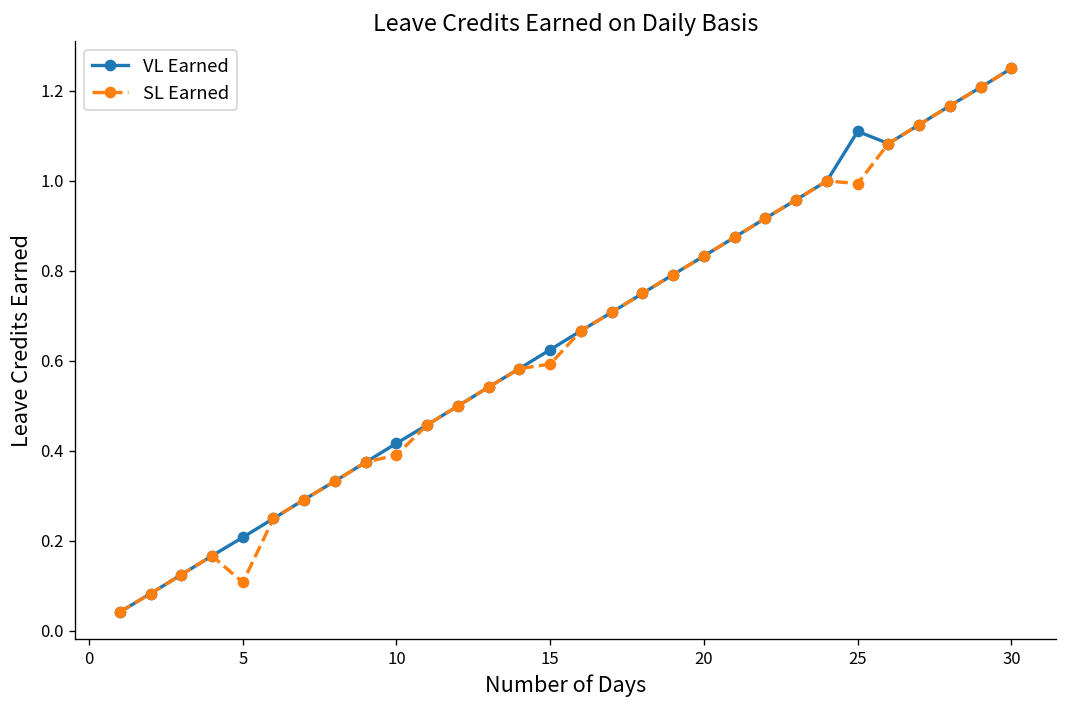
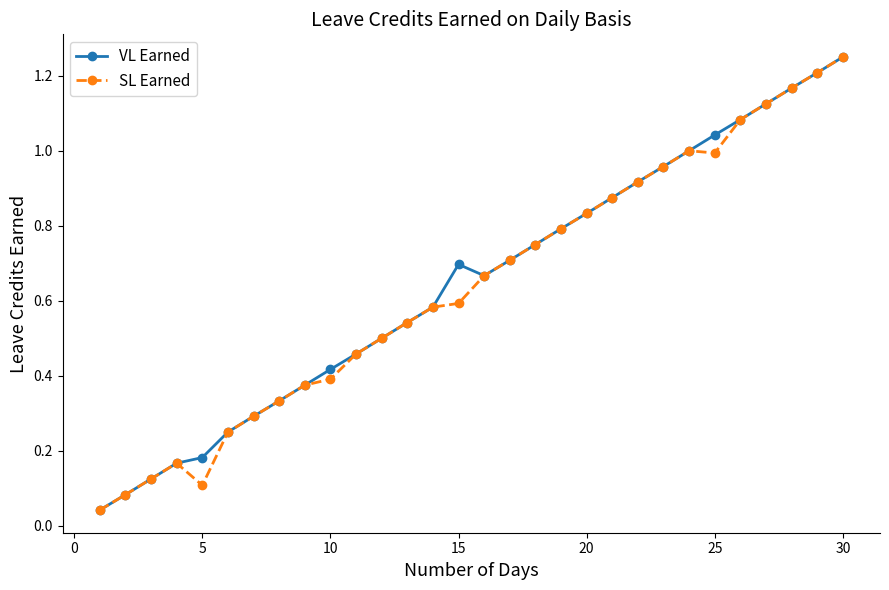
  {
    "VL Earned": {
-     "5": 0.21,
+     "5": 0.18,
      "10": 0.42,
-     "15": 0.63,
-     "25": 1.11
+     "15": 0.70,
+     "25": 1.04
    },
    "SL Earned": {
      "5": 0.11,
      "10": 0.39,
      "15": 0.59,
      "25": 0.99
    }
  }
